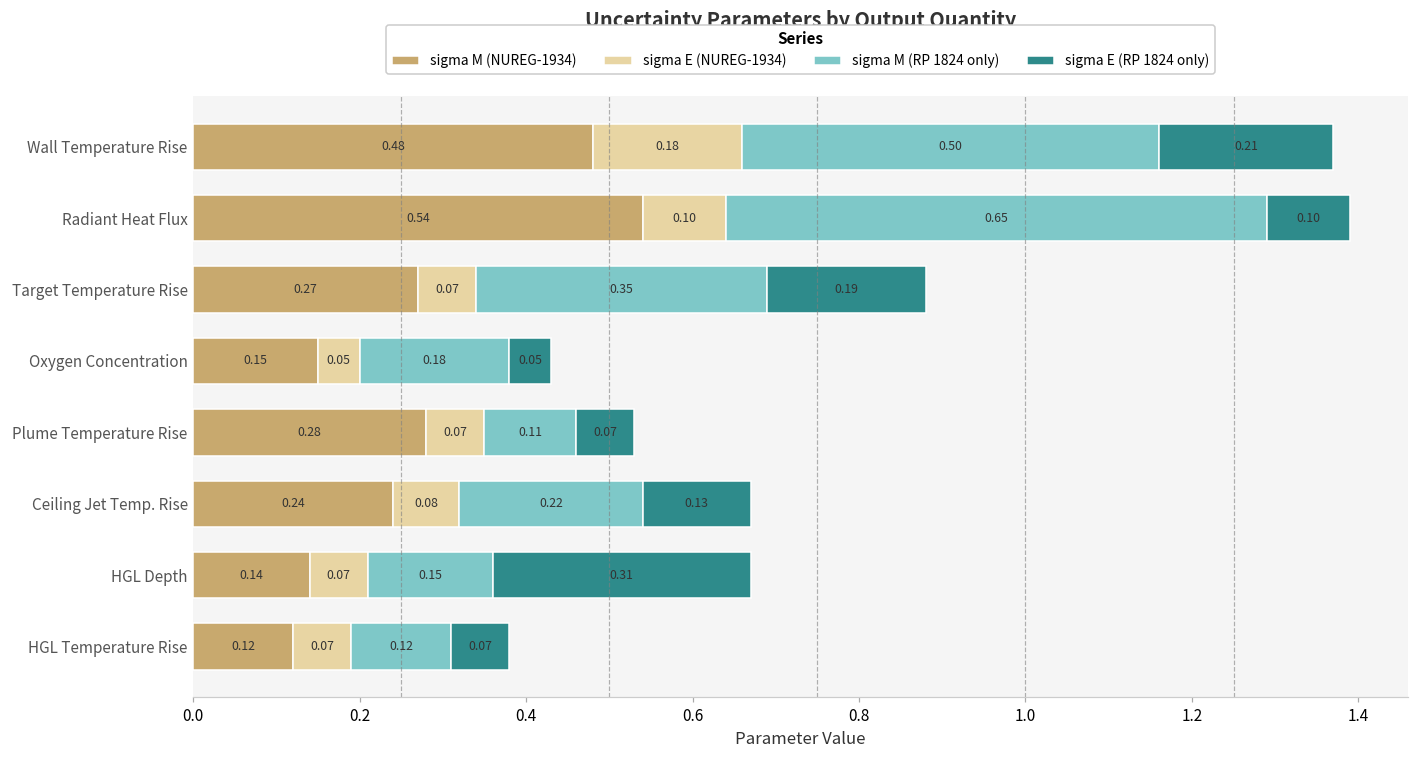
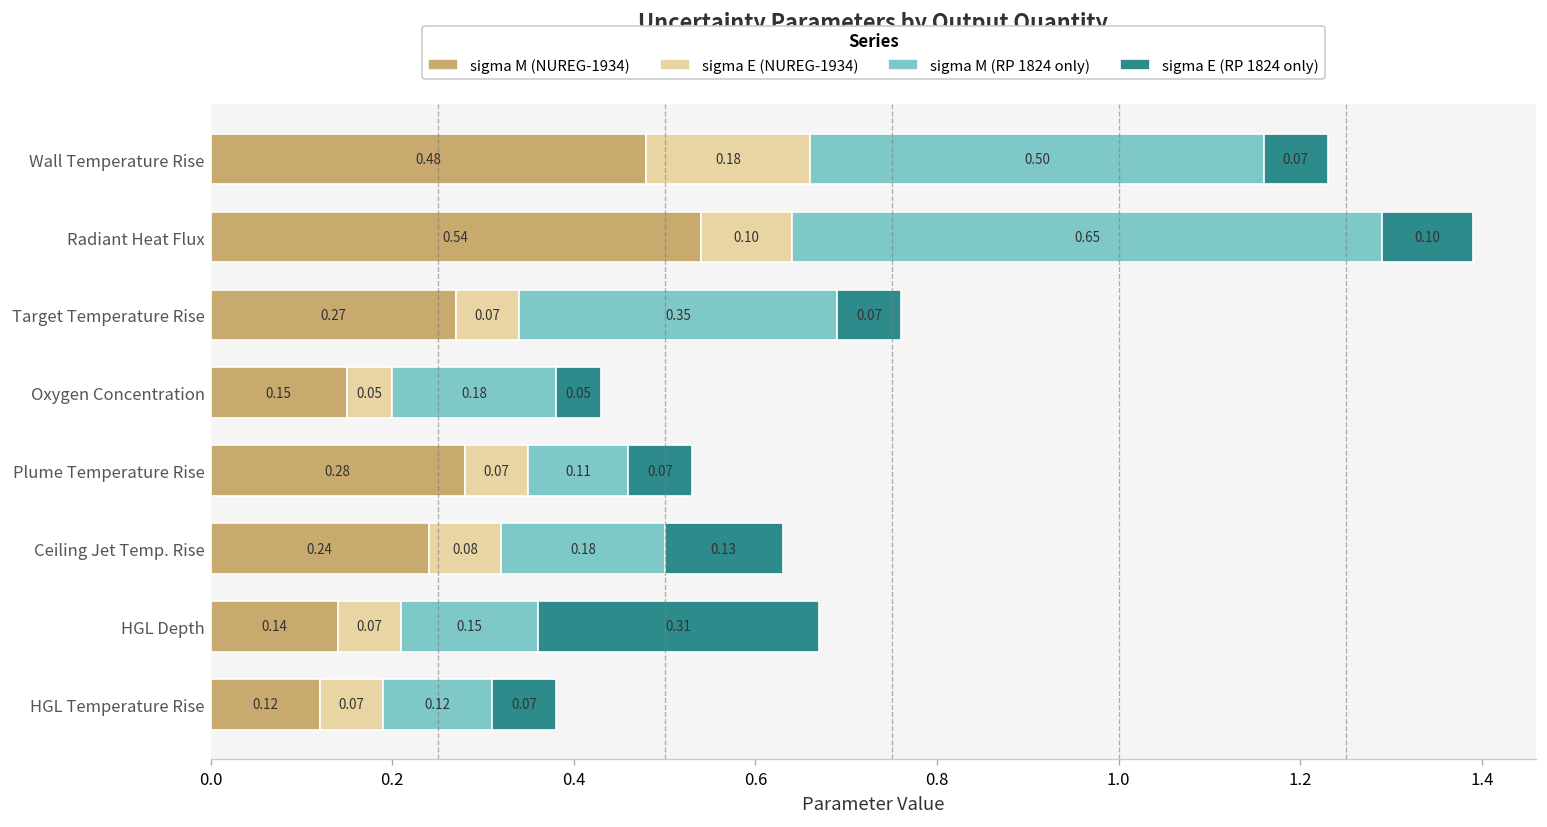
  {
    "sigma M (NUREG-1934)": {
      "Wall Temperature Rise": 0.48,
      "Radiant Heat Flux": 0.54,
      "Target Temperature Rise": 0.27,
      "Oxygen Concentration": 0.15,
      "Plume Temperature Rise": 0.28,
      "Ceiling Jet Temp. Rise": 0.24,
      "HGL Depth": 0.14,
      "HGL Temperature Rise": 0.12
    },
    "sigma E (NUREG-1934)": {
      "Wall Temperature Rise": 0.18,
      "Radiant Heat Flux": 0.10,
      "Target Temperature Rise": 0.07,
      "Oxygen Concentration": 0.05,
      "Plume Temperature Rise": 0.07,
      "Ceiling Jet Temp. Rise": 0.08,
      "HGL Depth": 0.07,
      "HGL Temperature Rise": 0.07
    },
    "sigma M (RP 1824 only)": {
      "Wall Temperature Rise": 0.50,
      "Radiant Heat Flux": 0.65,
      "Target Temperature Rise": 0.35,
      "Oxygen Concentration": 0.18,
      "Plume Temperature Rise": 0.11,
-     "Ceiling Jet Temp. Rise": 0.22,
+     "Ceiling Jet Temp. Rise": 0.18,
      "HGL Depth": 0.15,
      "HGL Temperature Rise": 0.12
    },
    "sigma E (RP 1824 only)": {
-     "Wall Temperature Rise": 0.21,
+     "Wall Temperature Rise": 0.07,
      "Radiant Heat Flux": 0.10,
-     "Target Temperature Rise": 0.19,
+     "Target Temperature Rise": 0.07,
      "Oxygen Concentration": 0.05,
      "Plume Temperature Rise": 0.07,
      "Ceiling Jet Temp. Rise": 0.13,
      "HGL Depth": 0.31,
      "HGL Temperature Rise": 0.07
    }
  }
